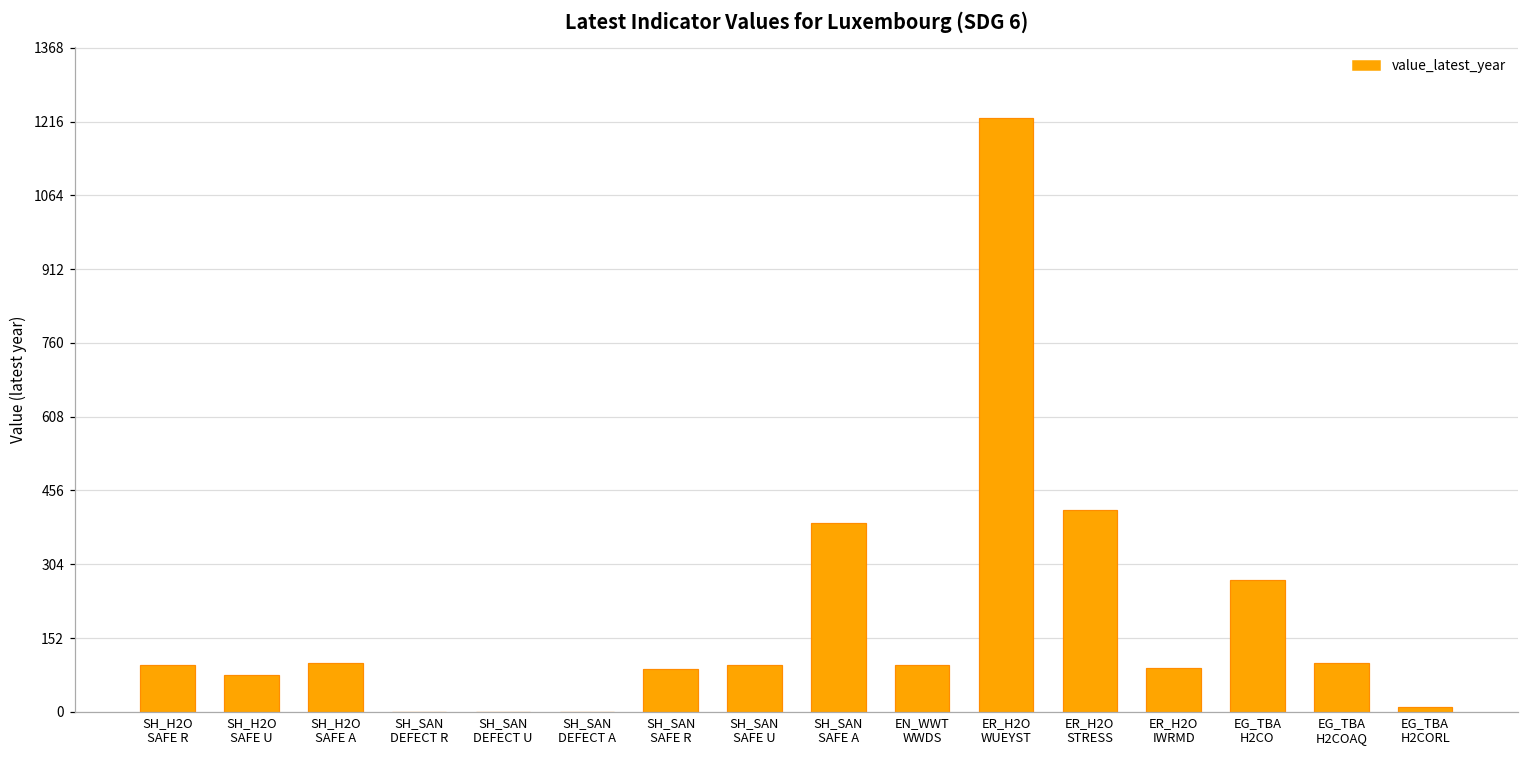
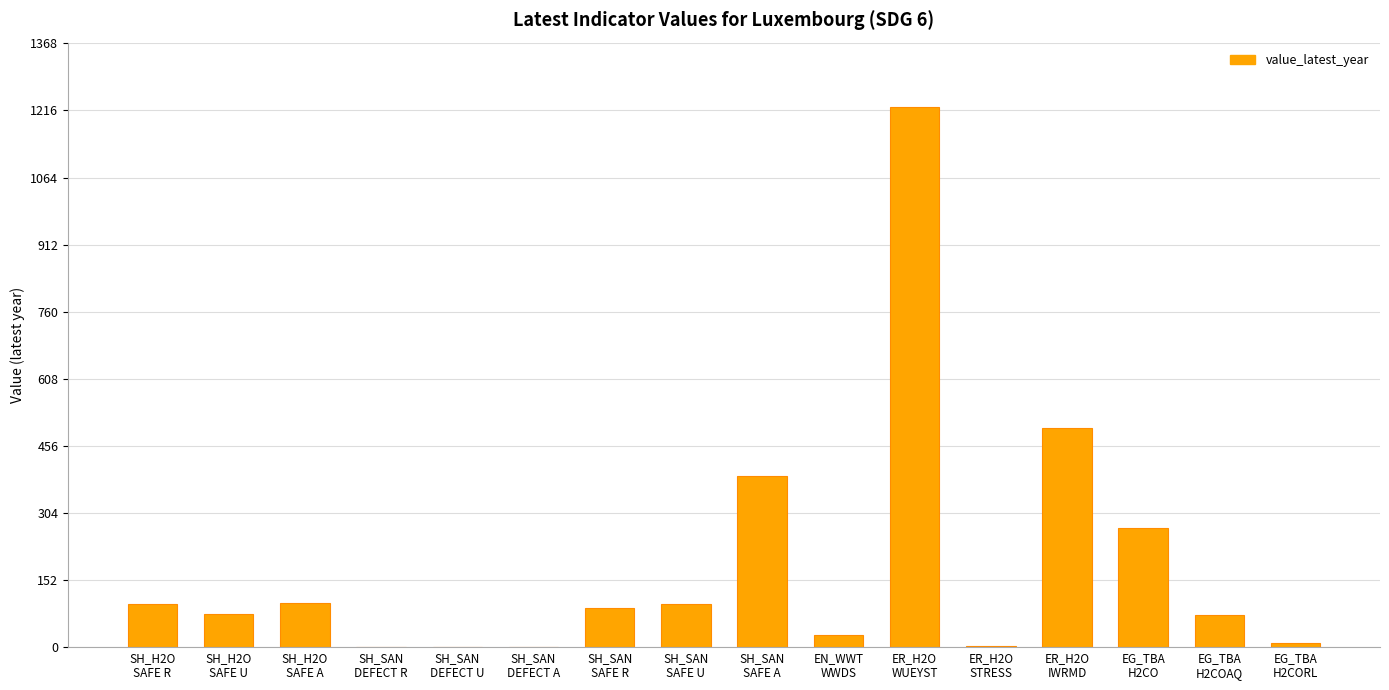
  {
    "SH_H2O SAFE R": 100,
    "SH_H2O SAFE U": 80,
    "SH_H2O SAFE A": 100,
    "SH_SAN DEFECT R": 0,
    "SH_SAN DEFECT U": 0,
    "SH_SAN DEFECT A": 0,
    "SH_SAN SAFE R": 90,
    "SH_SAN SAFE U": 100,
    "SH_SAN SAFE A": 390,
-   "EN_WWT WWDS": 100,
+   "EN_WWT WWDS": 30,
    "ER_H2O WUEYST": 1220,
-   "ER_H2O STRESS": 420,
-   "ER_H2O IWRMD": 90,
+   "ER_H2O STRESS": 0,
+   "ER_H2O IWRMD": 500,
    "EG_TBA H2CO": 270,
-   "EG_TBA H2COAQ": 100,
+   "EG_TBA H2COAQ": 70,
    "EG_TBA H2CORL": 10
  }
